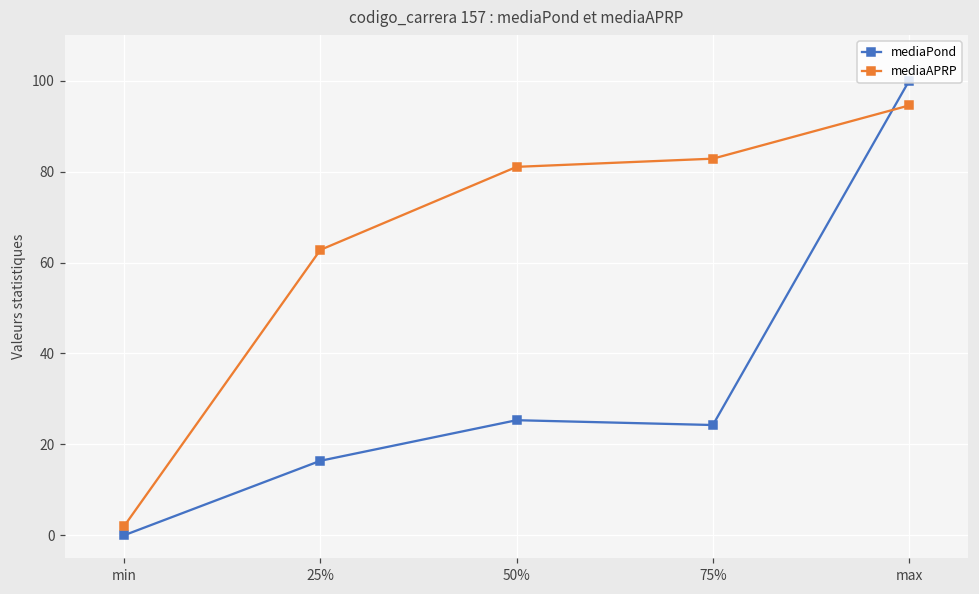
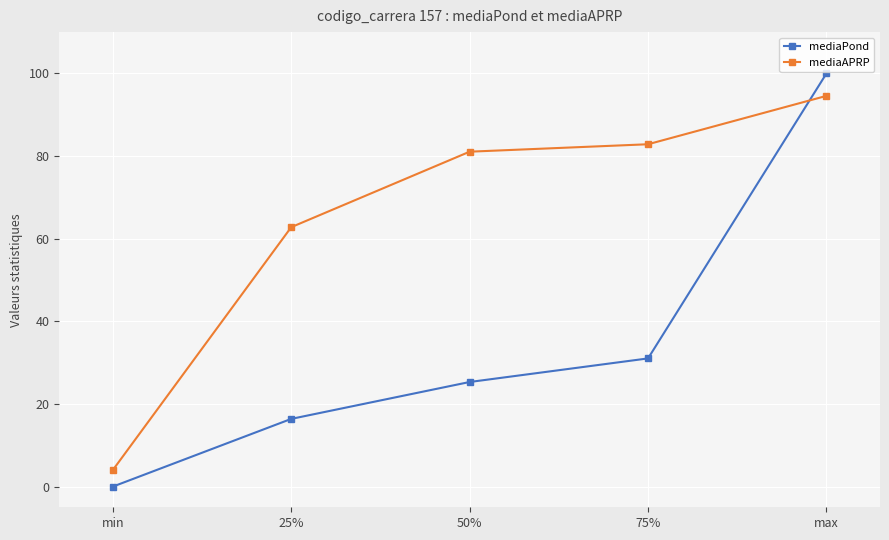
  {
    "mediaPond": {
      "min": 0,
      "25%": 16,
      "50%": 25,
-     "75%": 24,
+     "75%": 31,
      "max": 100
    },
    "mediaAPRP": {
-     "min": 2,
+     "min": 4,
      "25%": 63,
      "50%": 81,
      "75%": 83,
      "max": 95
    }
  }
